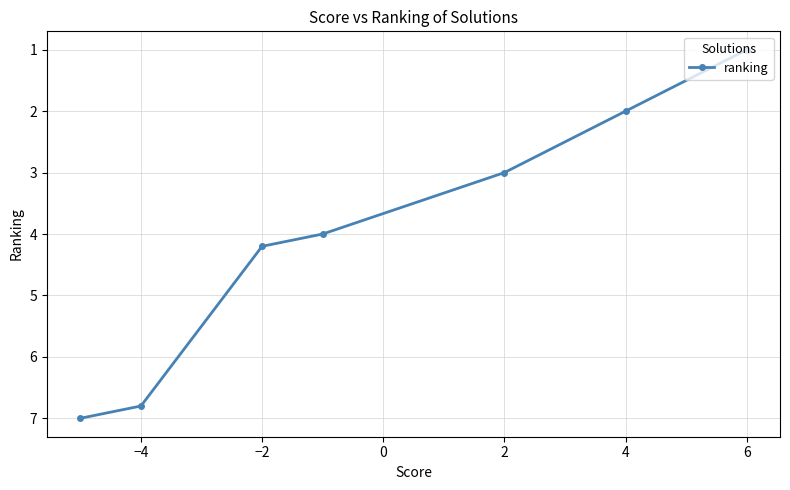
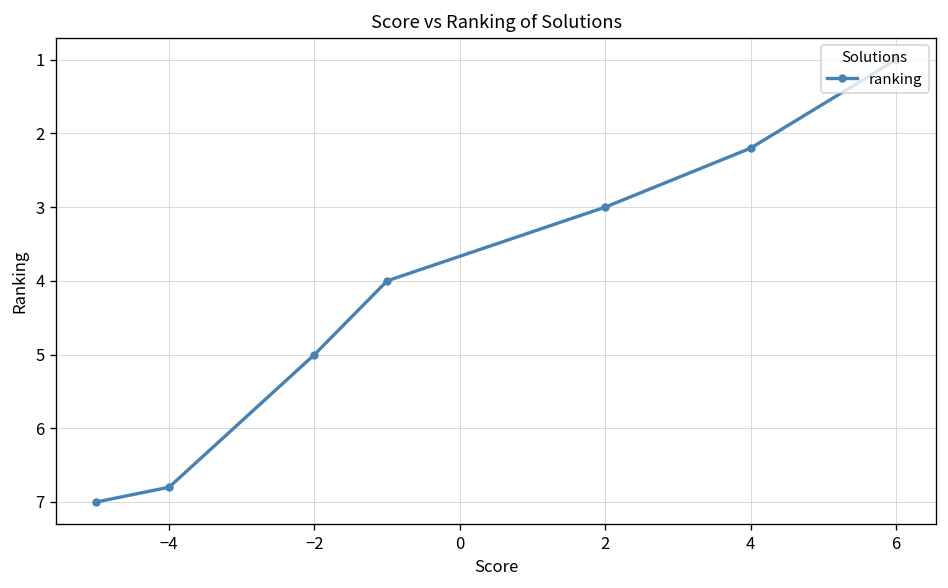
  {
    "−4": 6.8,
-   "−2": 4.2,
+   "−2": 5.0,
    "2": 3.0,
-   "4": 2.0
+   "4": 2.2
  }
